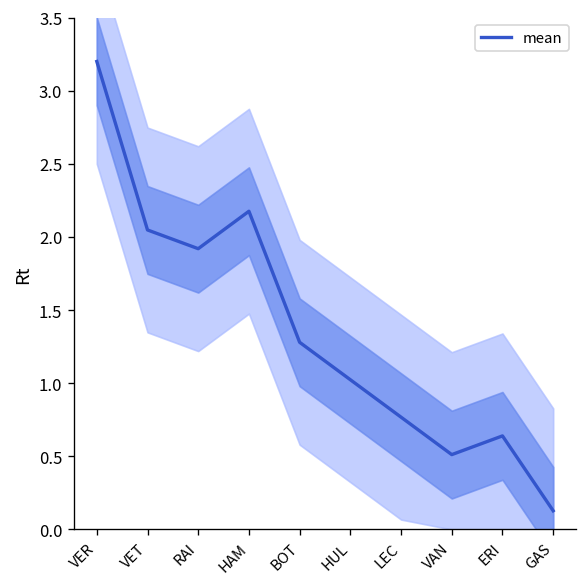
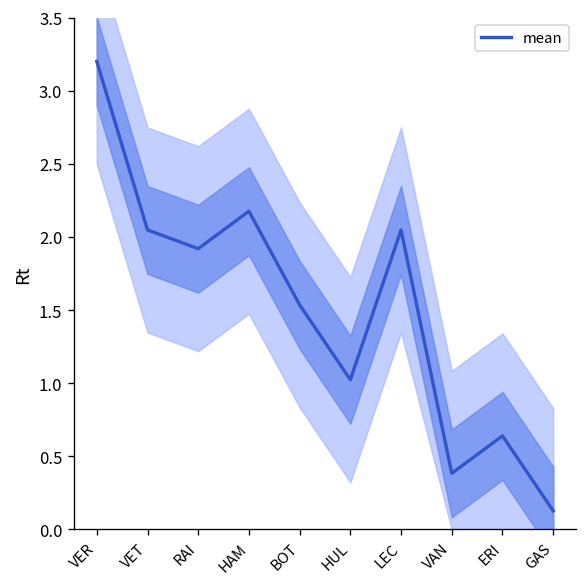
  {
    "mean": {
      "VER": 3.20,
      "VET": 2.05,
      "RAI": 1.92,
      "HAM": 2.18,
-     "BOT": 1.28,
+     "BOT": 1.54,
      "HUL": 1.02,
-     "LEC": 0.77,
-     "VAN": 0.51,
+     "LEC": 2.05,
+     "VAN": 0.38,
      "ERI": 0.64,
      "GAS": 0.13
    }
  }
